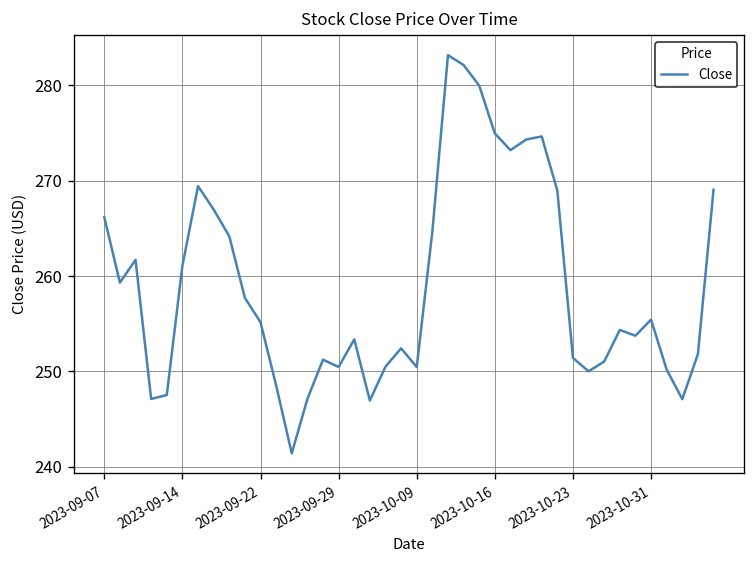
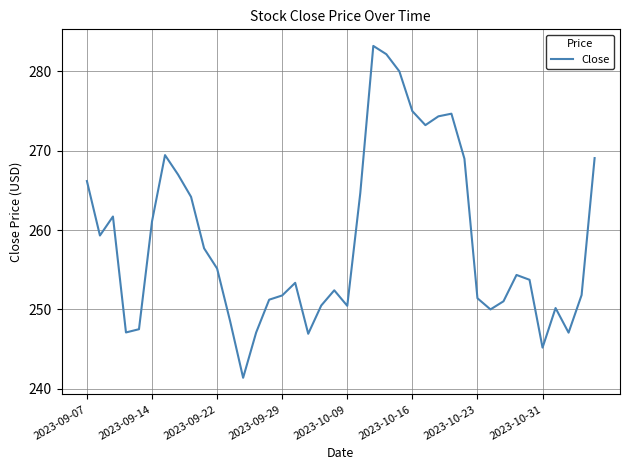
  {
    "2023-09-07": 266,
    "2023-09-14": 261,
    "2023-09-22": 255,
-   "2023-09-29": 250,
+   "2023-09-29": 252,
    "2023-10-09": 250,
    "2023-10-16": 275,
    "2023-10-23": 251,
-   "2023-10-31": 255
+   "2023-10-31": 245
  }
